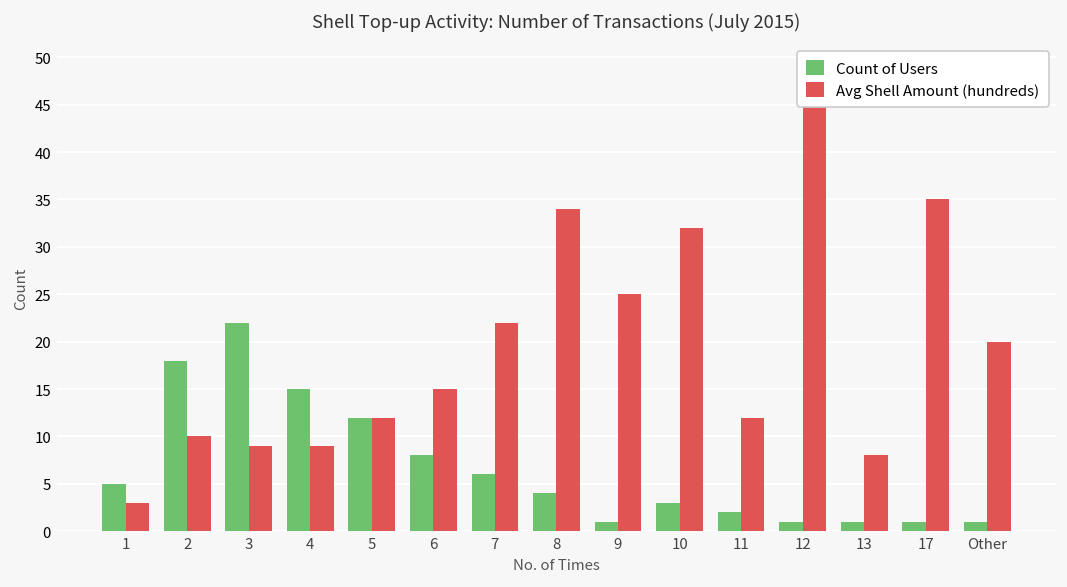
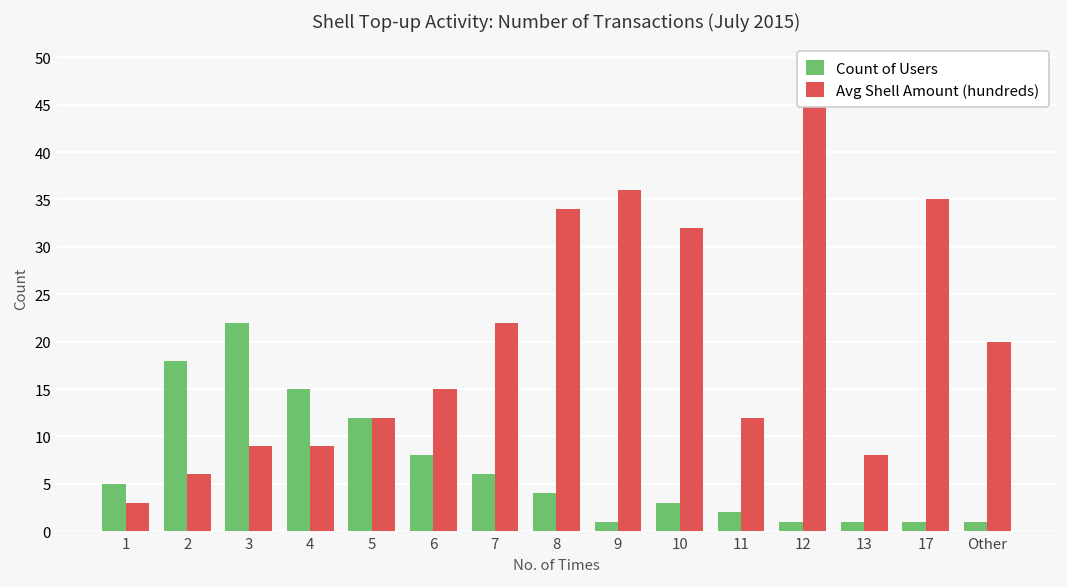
  {
    "Count of Users": {
      "1": 5,
      "2": 18,
      "3": 22,
      "4": 15,
      "5": 12,
      "6": 8,
      "7": 6,
      "8": 4,
      "9": 1,
      "10": 3,
      "11": 2,
      "12": 1,
      "13": 1,
      "17": 1,
      "Other": 1
    },
    "Avg Shell Amount (hundreds)": {
      "1": 3,
-     "2": 10,
+     "2": 6,
      "3": 9,
      "4": 9,
      "5": 12,
      "6": 15,
      "7": 22,
      "8": 34,
-     "9": 25,
+     "9": 36,
      "10": 32,
      "11": 12,
      "13": 8,
      "17": 35,
      "Other": 20
    }
  }
